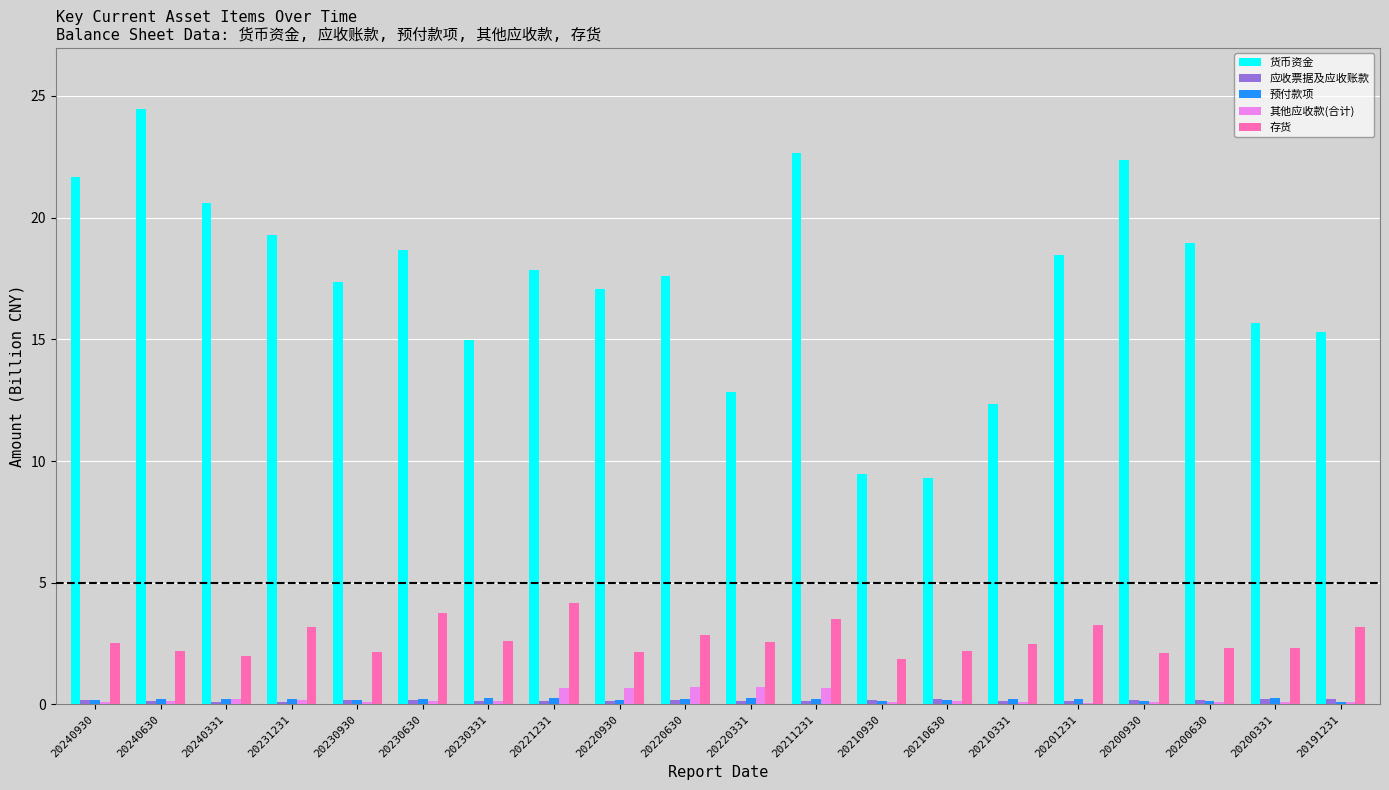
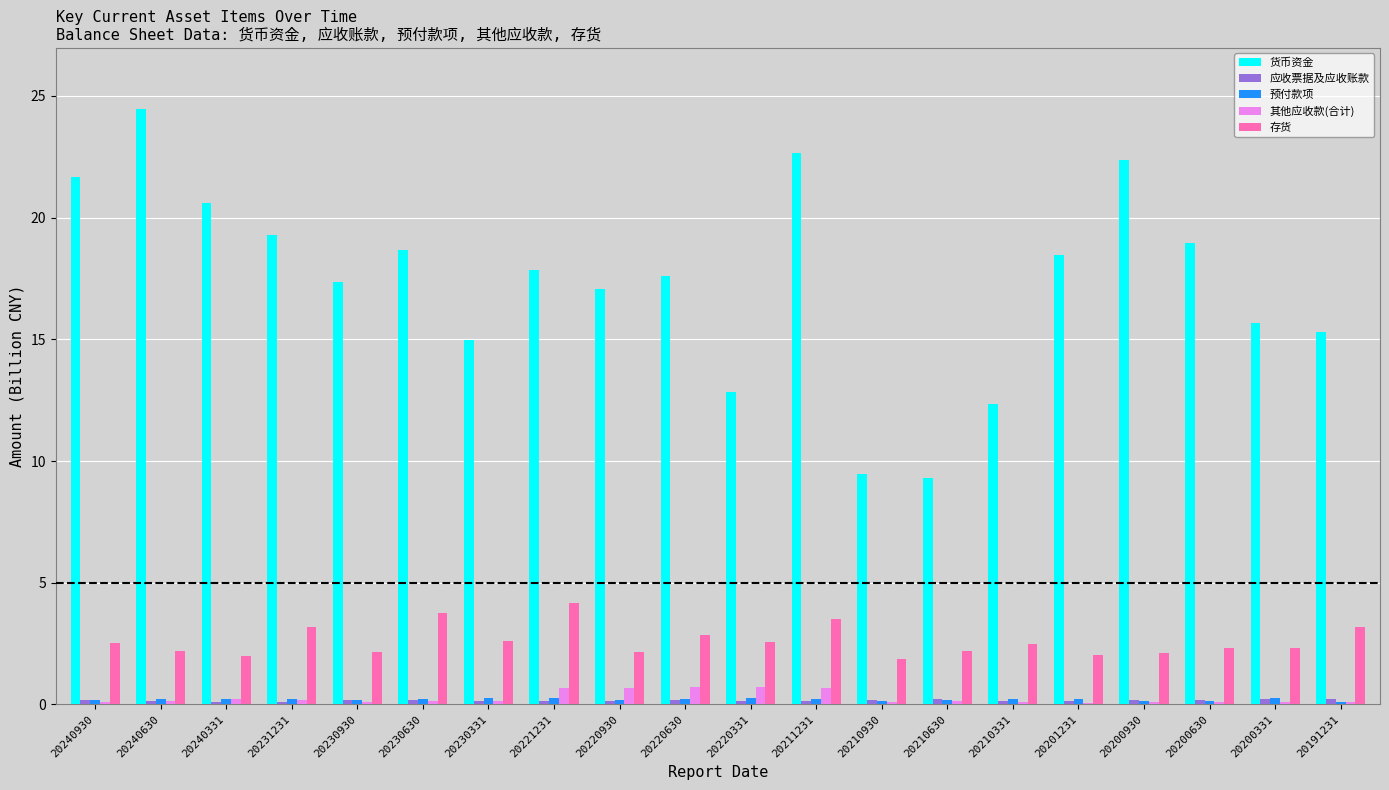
  {
    "货币资金": {
      "20240930": 21.7,
      "20240630": 24.5,
      "20240331": 20.6,
      "20231231": 19.3,
      "20230930": 17.3,
      "20230630": 18.7,
      "20230331": 15.0,
      "20221231": 17.9,
      "20220930": 17.0,
      "20220630": 17.6,
      "20220331": 12.8,
      "20211231": 22.6,
      "20210930": 9.5,
      "20210630": 9.3,
      "20210331": 12.3,
      "20201231": 18.5,
      "20200930": 22.4,
      "20200630": 19.0,
      "20200331": 15.7,
      "20191231": 15.3
    },
    "应收票据及应收账款": {
      "20240930": 0.2,
      "20240630": 0.1,
      "20240331": 0.1,
      "20230930": 0.2,
      "20230630": 0.2,
      "20230331": 0.1,
      "20221231": 0.1,
      "20220930": 0.1,
      "20220630": 0.2,
      "20220331": 0.2,
      "20211231": 0.1,
      "20210930": 0.2,
      "20210630": 0.2,
      "20210331": 0.2,
      "20201231": 0.1,
      "20200930": 0.2,
      "20200630": 0.2,
      "20200331": 0.2,
      "20191231": 0.2
    },
    "预付款项": {
      "20240930": 0.2,
      "20240630": 0.2,
      "20240331": 0.2,
      "20231231": 0.2,
      "20230930": 0.2,
      "20230630": 0.2,
      "20230331": 0.3,
      "20221231": 0.3,
      "20220930": 0.2,
      "20220630": 0.2,
      "20220331": 0.3,
      "20211231": 0.2,
      "20210930": 0.2,
      "20210630": 0.2,
      "20210331": 0.2,
      "20201231": 0.2,
      "20200930": 0.1,
      "20200630": 0.2,
      "20200331": 0.3,
      "20191231": 0.1
    },
    "其他应收款(合计)": {
      "20240930": 0.1,
      "20240630": 0.1,
      "20240331": 0.2,
      "20231231": 0.2,
      "20230930": 0.1,
      "20230630": 0.1,
      "20230331": 0.1,
      "20221231": 0.7,
      "20220930": 0.7,
      "20220630": 0.7,
      "20220331": 0.7,
      "20211231": 0.7,
      "20210630": 0.1,
      "20210331": 0.1,
      "20200630": 0.1
    },
    "存货": {
      "20240930": 2.5,
      "20240630": 2.2,
      "20240331": 2.0,
      "20231231": 3.2,
      "20230930": 2.2,
      "20230630": 3.8,
      "20230331": 2.6,
      "20221231": 4.2,
      "20220930": 2.2,
      "20220630": 2.8,
      "20220331": 2.6,
      "20211231": 3.5,
      "20210930": 1.9,
      "20210630": 2.2,
      "20210331": 2.5,
-     "20201231": 3.3,
+     "20201231": 2.0,
      "20200930": 2.1,
      "20200630": 2.3,
      "20200331": 2.3,
      "20191231": 3.2
    }
  }
